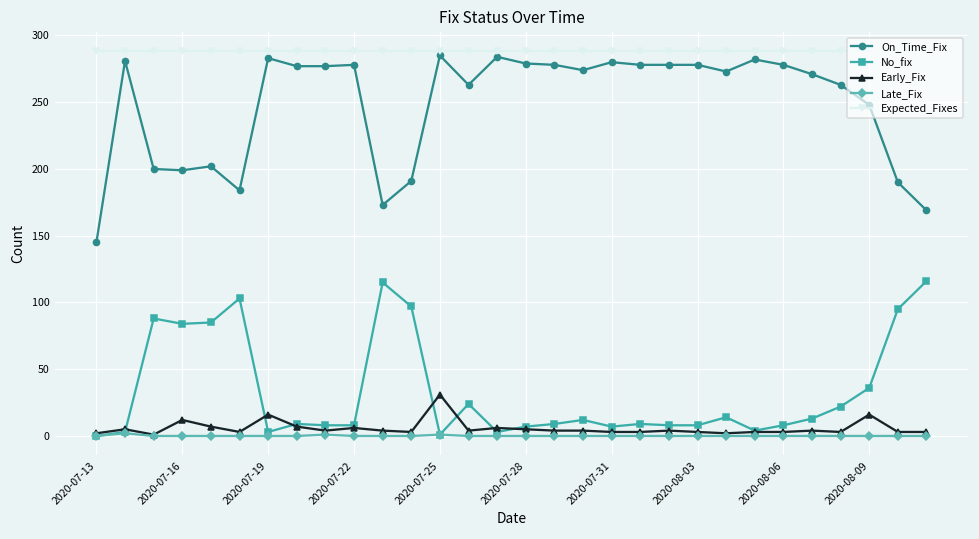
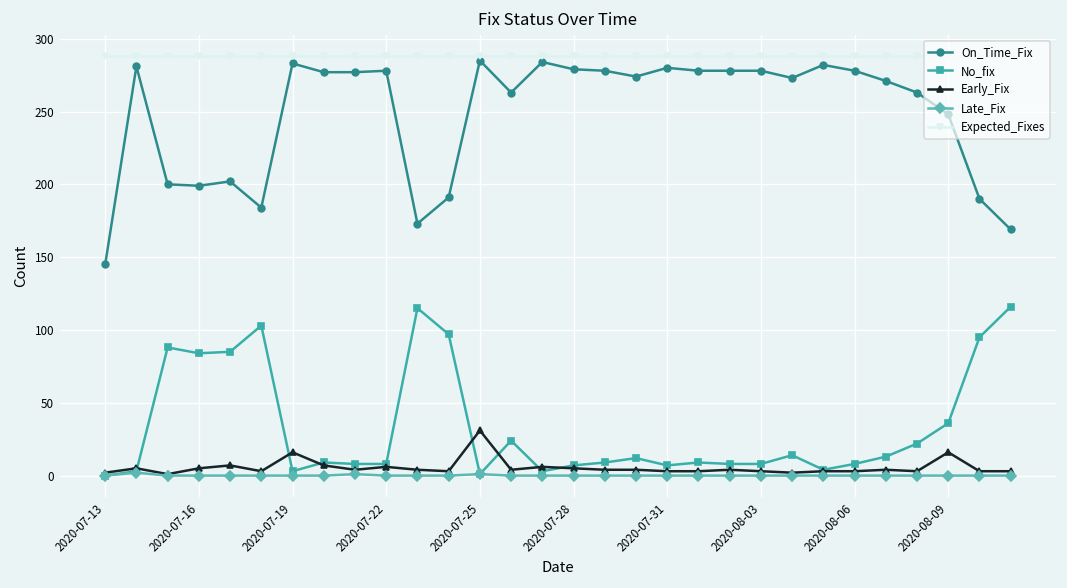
  {
    "Early_Fix": {
-     "2020-07-16": 12,
+     "2020-07-16": 5,
      "2020-07-19": 16,
      "2020-07-25": 31,
      "2020-07-31": 3,
      "2020-08-03": 3,
      "2020-08-06": 3,
      "2020-08-09": 16
    },
    "Expected_Fixes": {
      "2020-07-13": 288,
      "2020-07-16": 288,
      "2020-07-19": 288,
      "2020-07-22": 288,
      "2020-07-25": 288,
      "2020-07-28": 288,
      "2020-07-31": 288,
      "2020-08-03": 288,
      "2020-08-06": 288
    }
  }
